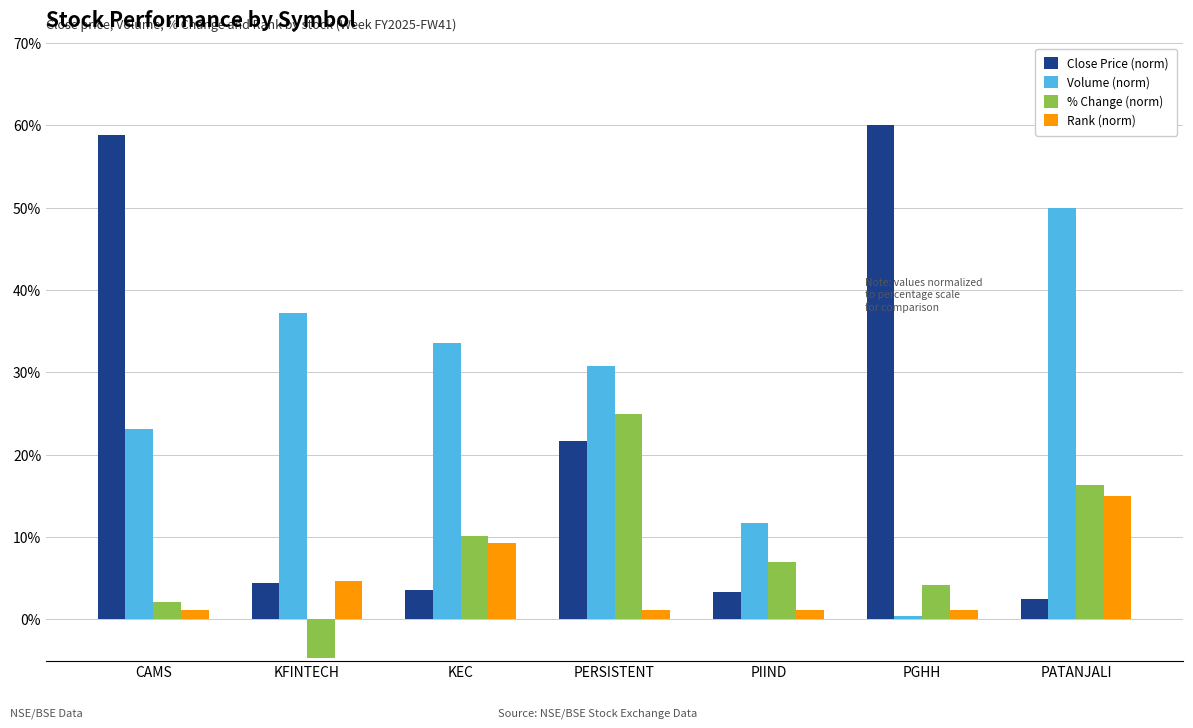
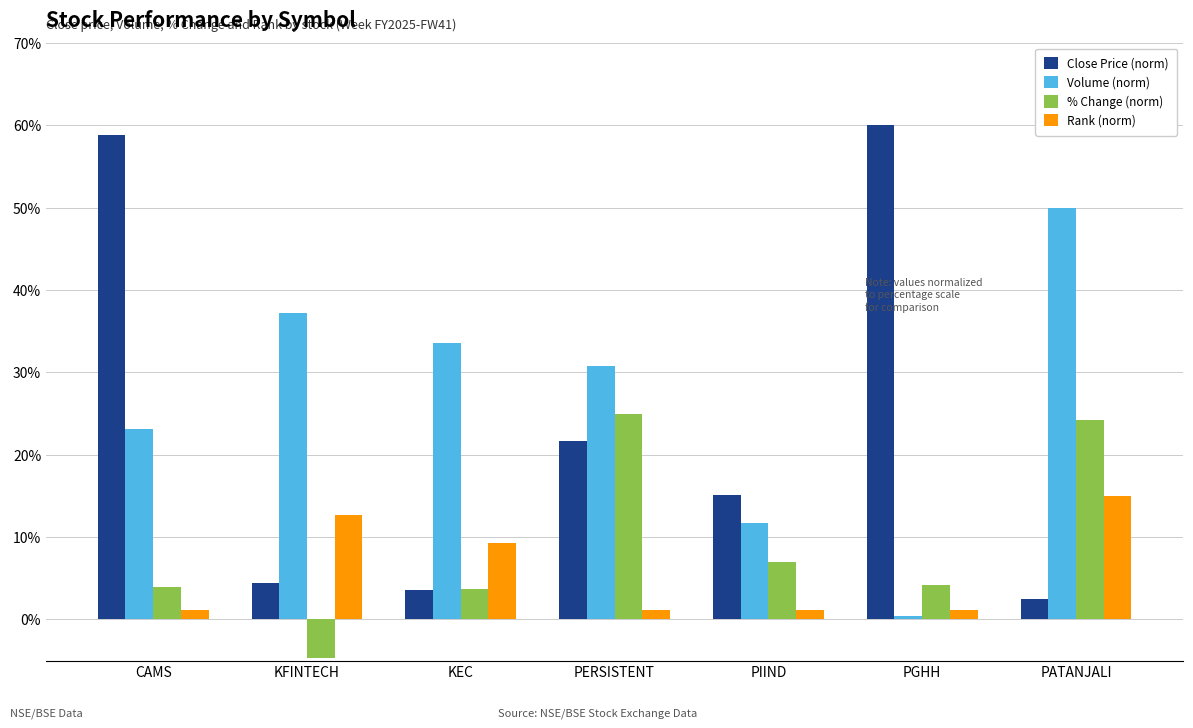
  {
    "Close Price (norm)": {
      "CAMS": "59%",
      "KFINTECH": "4%",
      "KEC": "4%",
      "PERSISTENT": "22%",
-     "PIIND": "3%",
+     "PIIND": "15%",
      "PGHH": "60%",
      "PATANJALI": "2%"
    },
    "Volume (norm)": {
      "CAMS": "23%",
      "KFINTECH": "37%",
      "KEC": "34%",
      "PERSISTENT": "31%",
      "PIIND": "12%",
      "PGHH": "0%",
      "PATANJALI": "50%"
    },
    "% Change (norm)": {
-     "CAMS": "2%",
+     "CAMS": "4%",
      "KFINTECH": "-5%",
-     "KEC": "10%",
+     "KEC": "4%",
      "PERSISTENT": "25%",
      "PIIND": "7%",
      "PGHH": "4%",
-     "PATANJALI": "16%"
+     "PATANJALI": "24%"
    },
    "Rank (norm)": {
      "CAMS": "1%",
-     "KFINTECH": "5%",
+     "KFINTECH": "13%",
      "KEC": "9%",
      "PERSISTENT": "1%",
      "PIIND": "1%",
      "PGHH": "1%",
      "PATANJALI": "15%"
    }
  }
